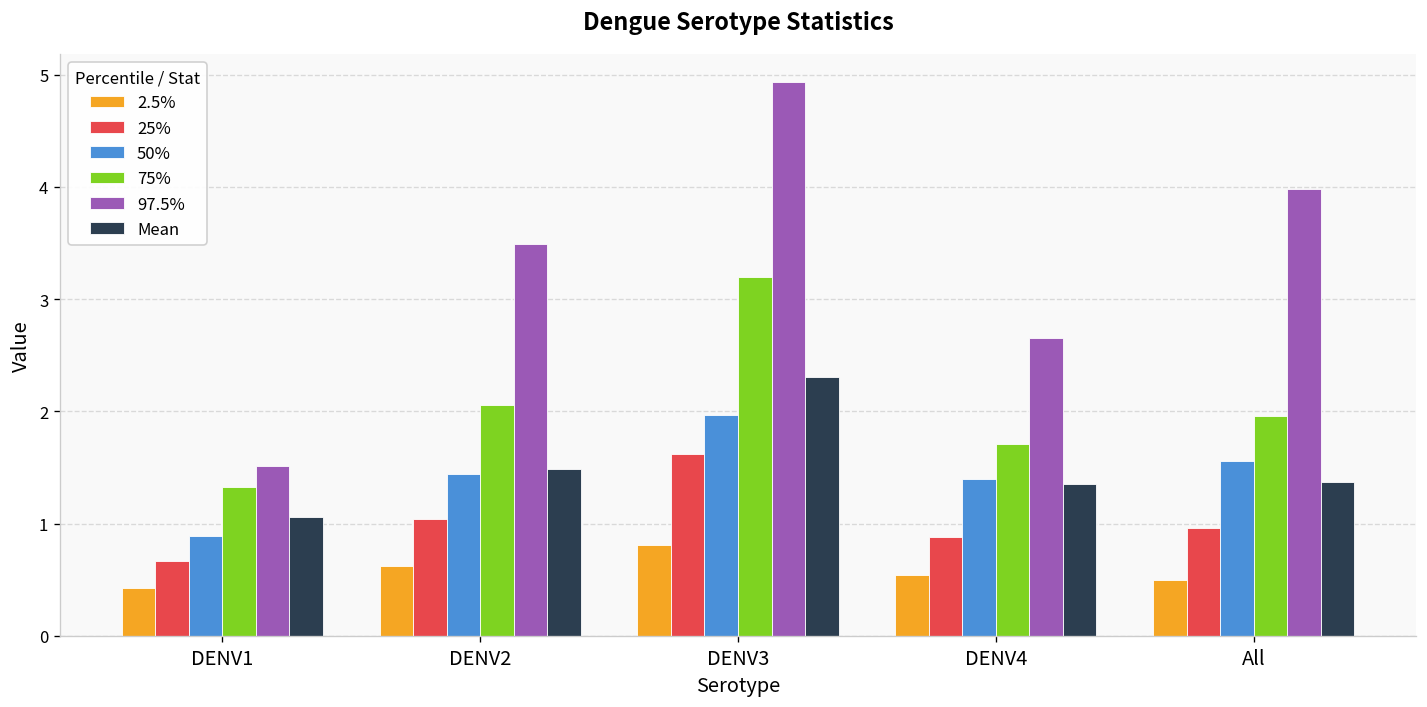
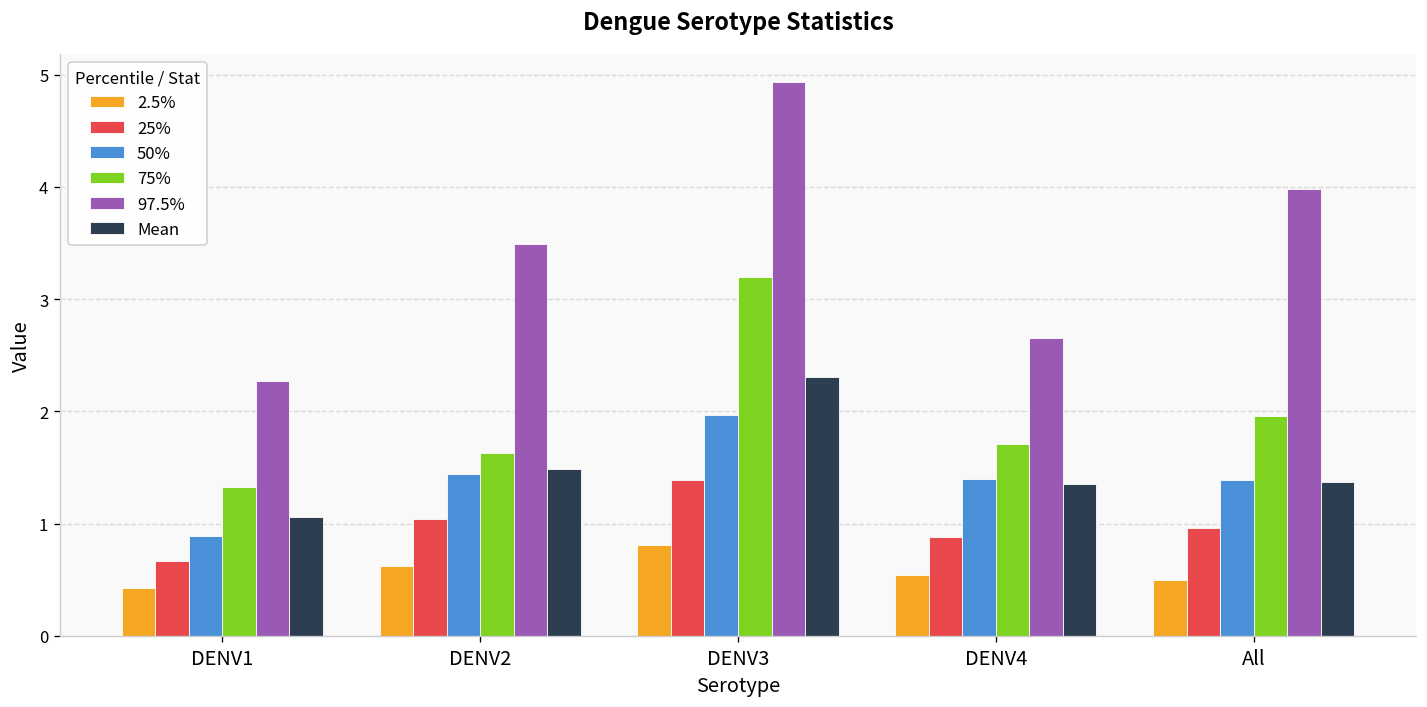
  {
    "2.5%": {
      "DENV1": 0.4,
      "DENV2": 0.6,
      "DENV3": 0.8,
      "DENV4": 0.5,
      "All": 0.5
    },
    "25%": {
      "DENV1": 0.7,
      "DENV2": 1.0,
-     "DENV3": 1.6,
+     "DENV3": 1.4,
      "DENV4": 0.9,
      "All": 1.0
    },
    "50%": {
      "DENV1": 0.9,
      "DENV2": 1.4,
      "DENV3": 2.0,
      "DENV4": 1.4,
-     "All": 1.6
+     "All": 1.4
    },
    "75%": {
      "DENV1": 1.3,
-     "DENV2": 2.1,
+     "DENV2": 1.6,
      "DENV3": 3.2,
      "DENV4": 1.7,
      "All": 2.0
    },
    "97.5%": {
-     "DENV1": 1.5,
+     "DENV1": 2.3,
      "DENV2": 3.5,
      "DENV3": 4.9,
      "DENV4": 2.7,
      "All": 4.0
    },
    "Mean": {
      "DENV1": 1.1,
      "DENV2": 1.5,
      "DENV3": 2.3,
      "DENV4": 1.4,
      "All": 1.4
    }
  }
